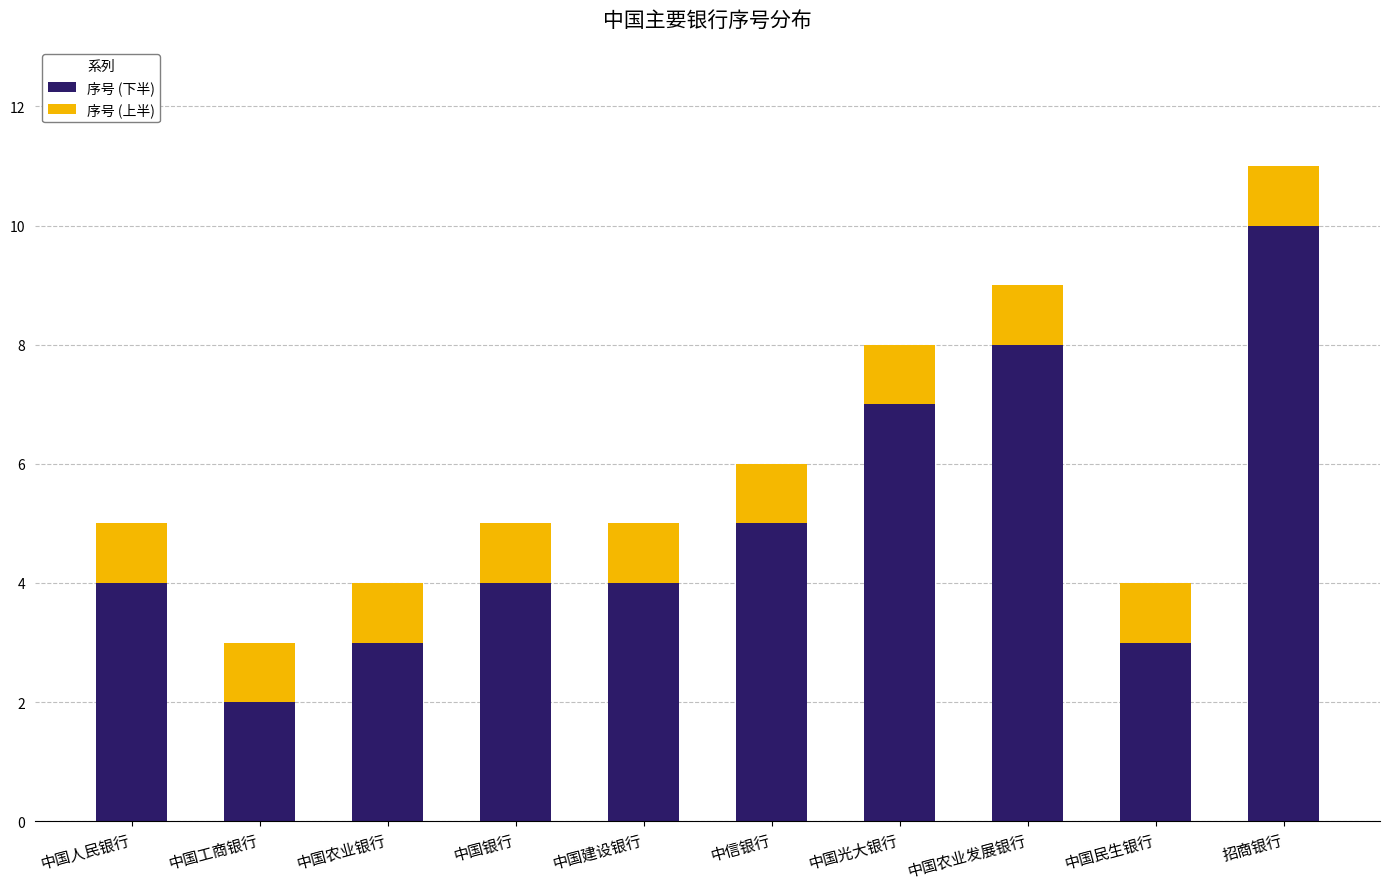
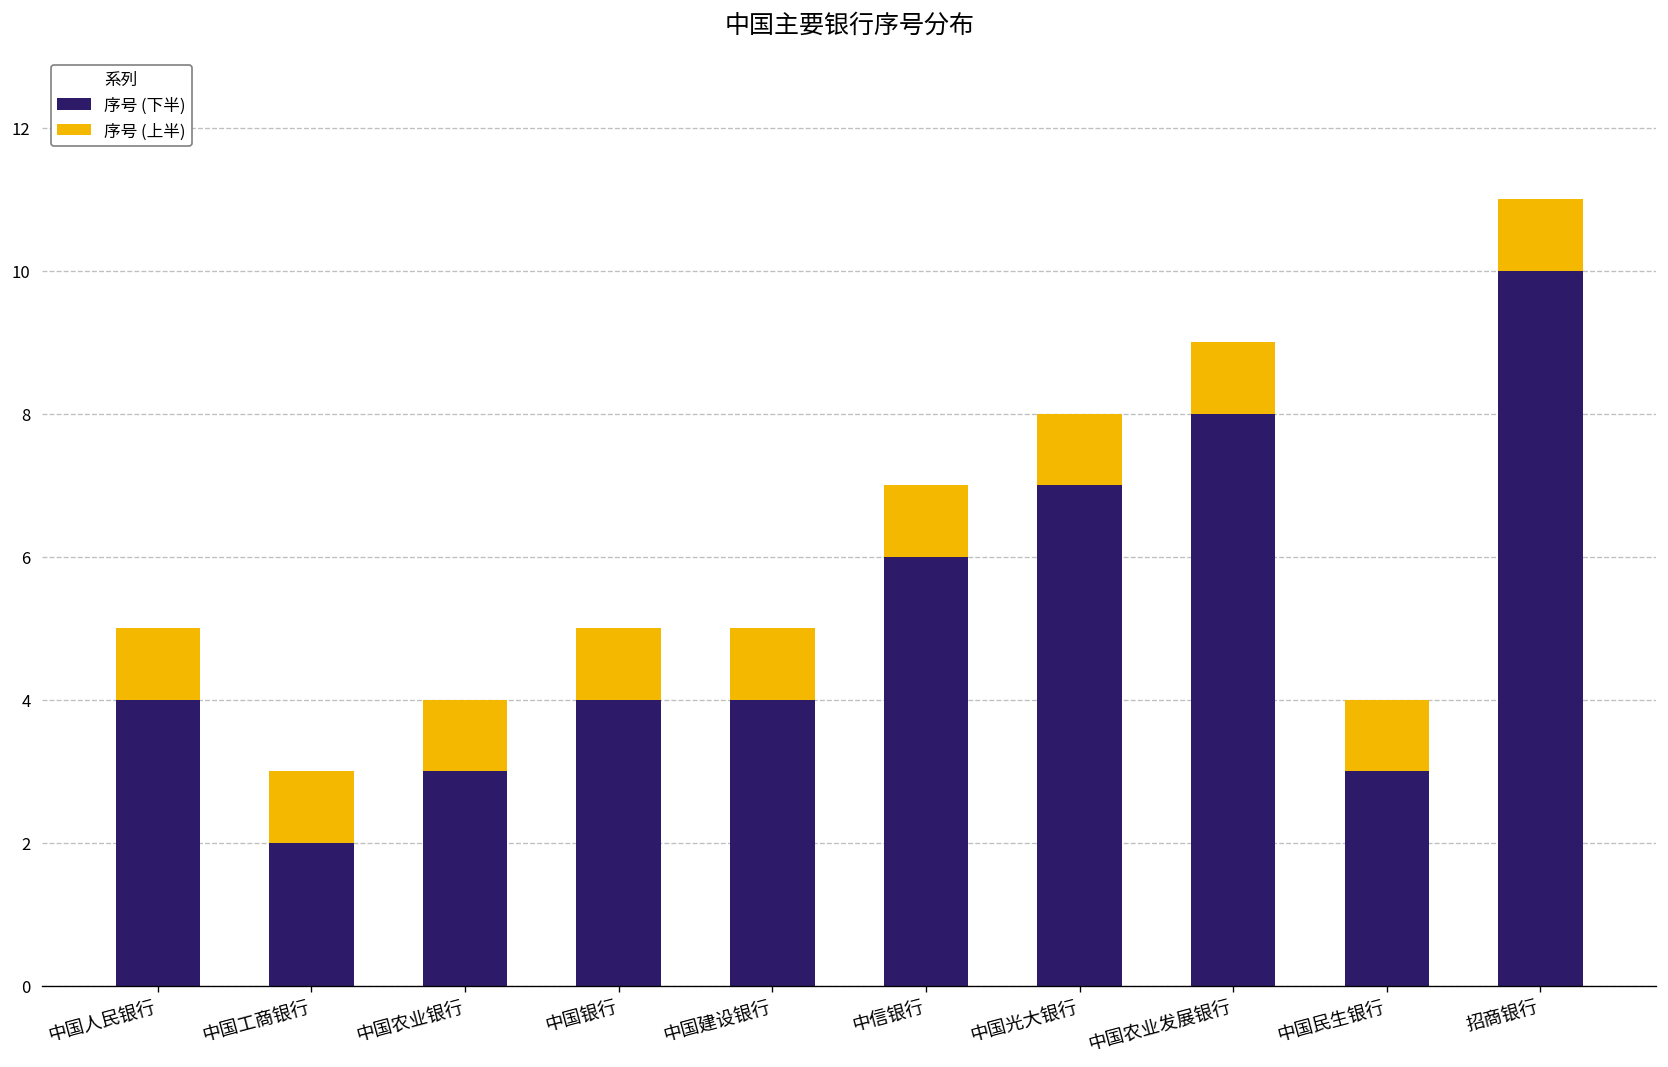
  {
    "序号 (下半)": {
      "中国人民银行": 4,
      "中国工商银行": 2,
      "中国农业银行": 3,
      "中国银行": 4,
      "中国建设银行": 4,
-     "中信银行": 5,
+     "中信银行": 6,
      "中国光大银行": 7,
      "中国农业发展银行": 8,
      "中国民生银行": 3,
      "招商银行": 10
    },
    "序号 (上半)": {
      "中国人民银行": 1,
      "中国工商银行": 1,
      "中国农业银行": 1,
      "中国银行": 1,
      "中国建设银行": 1,
      "中信银行": 1,
      "中国光大银行": 1,
      "中国农业发展银行": 1,
      "中国民生银行": 1,
      "招商银行": 1
    }
  }
